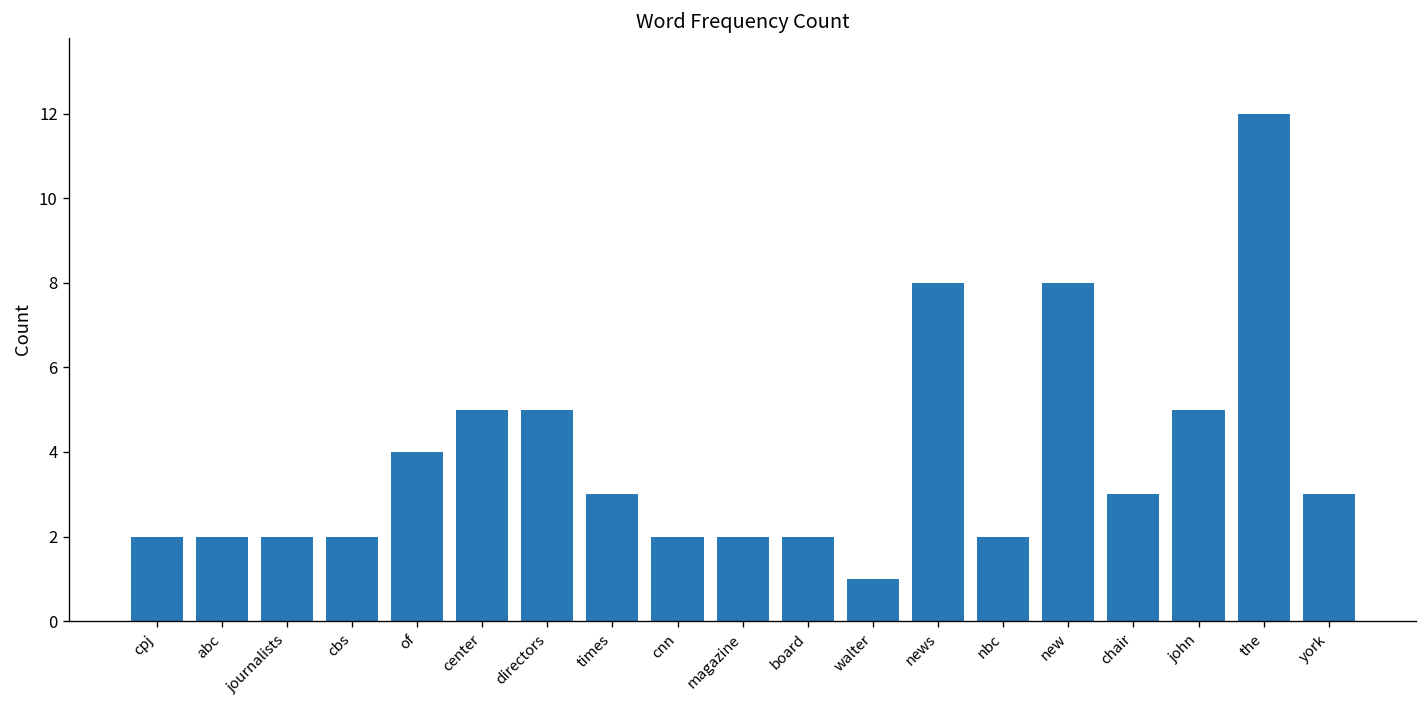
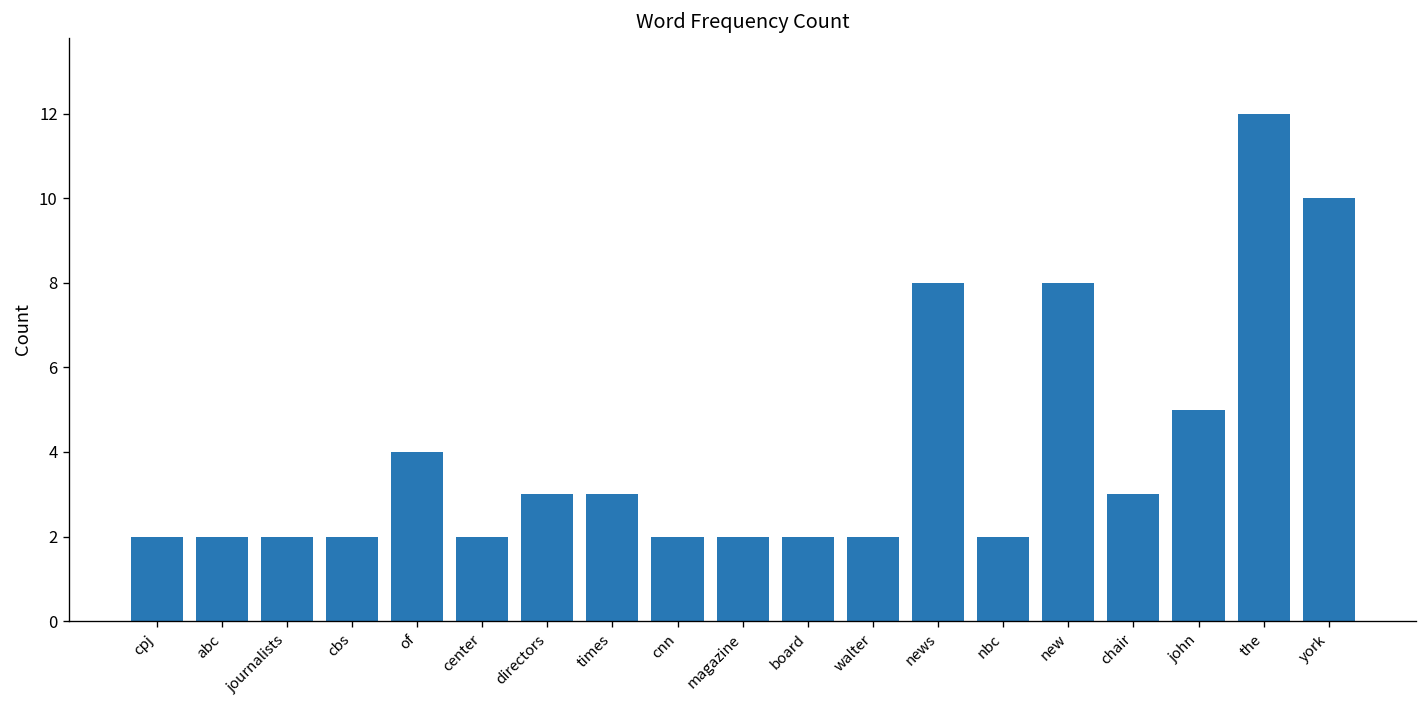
  {
    "cpj": 2,
    "abc": 2,
    "journalists": 2,
    "cbs": 2,
    "of": 4,
-   "center": 5,
-   "directors": 5,
+   "center": 2,
+   "directors": 3,
    "times": 3,
    "cnn": 2,
    "magazine": 2,
    "board": 2,
-   "walter": 1,
+   "walter": 2,
    "news": 8,
    "nbc": 2,
    "new": 8,
    "chair": 3,
    "john": 5,
    "the": 12,
-   "york": 3
+   "york": 10
  }
